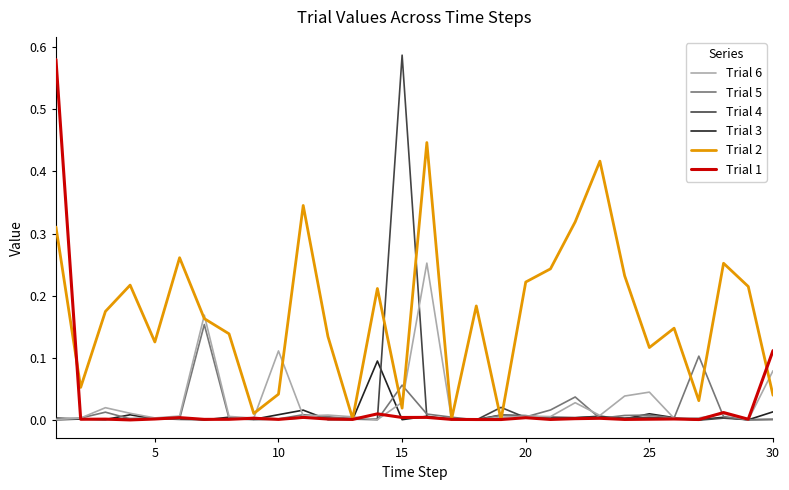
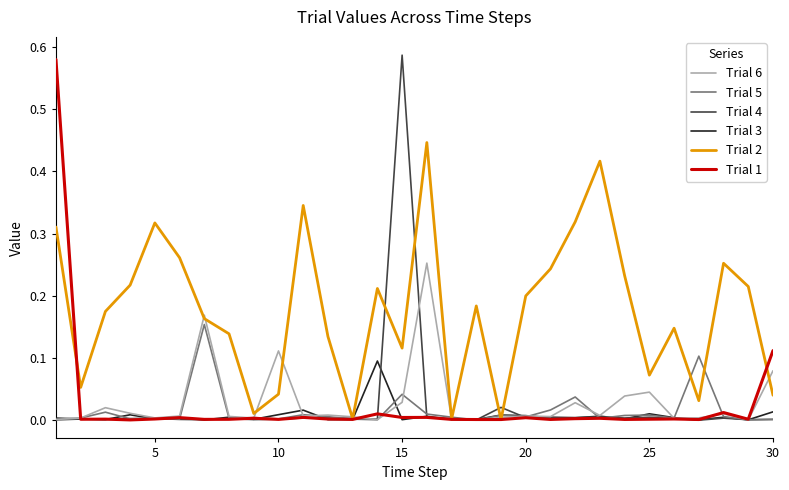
  {
    "Trial 6": {
      "10": 0.11,
      "15": 0.03,
      "25": 0.05,
      "30": 0.08
    },
    "Trial 5": {
-     "15": 0.06
+     "15": 0.04
    },
    "Trial 2": {
-     "5": 0.13,
+     "5": 0.32,
      "10": 0.04,
-     "15": 0.02,
-     "20": 0.22,
-     "25": 0.12,
+     "15": 0.12,
+     "20": 0.20,
+     "25": 0.07,
      "30": 0.04
    },
    "Trial 1": {
      "30": 0.11
    }
  }
